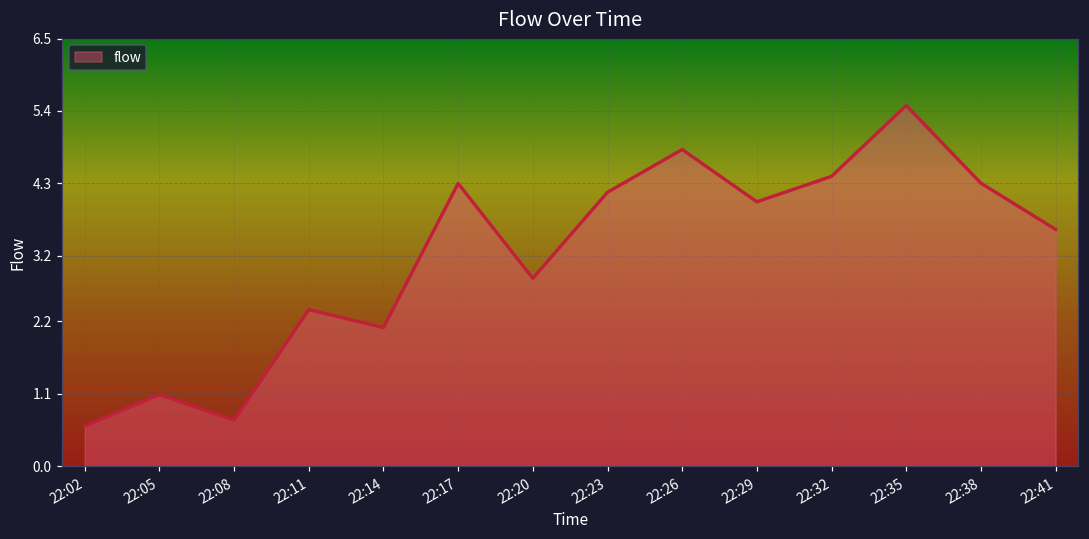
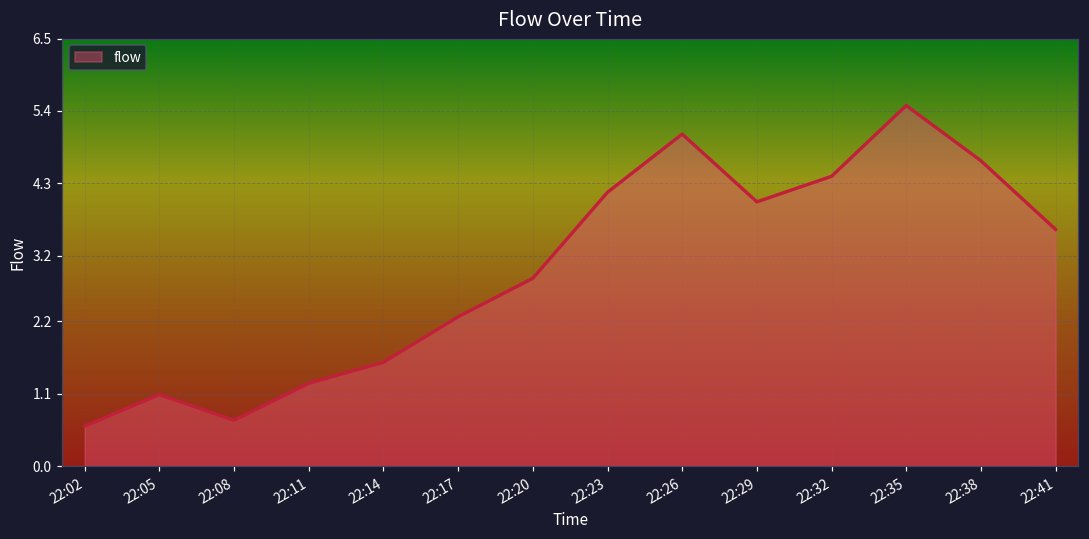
  {
    "22:02": 0.6,
    "22:05": 1.1,
    "22:08": 0.7,
-   "22:11": 2.4,
-   "22:14": 2.1,
-   "22:17": 4.3,
+   "22:11": 1.3,
+   "22:14": 1.6,
+   "22:17": 2.3,
    "22:20": 2.9,
    "22:23": 4.2,
-   "22:26": 4.8,
+   "22:26": 5.0,
    "22:29": 4.0,
    "22:32": 4.4,
    "22:35": 5.5,
-   "22:38": 4.3,
+   "22:38": 4.6,
    "22:41": 3.6
  }
